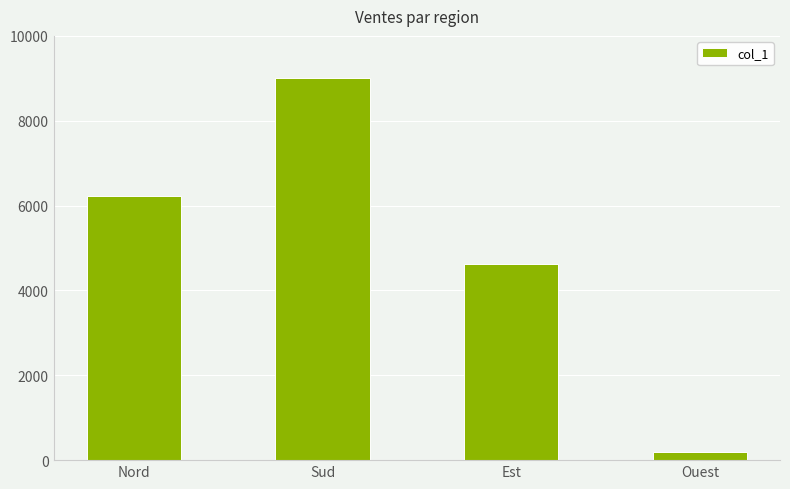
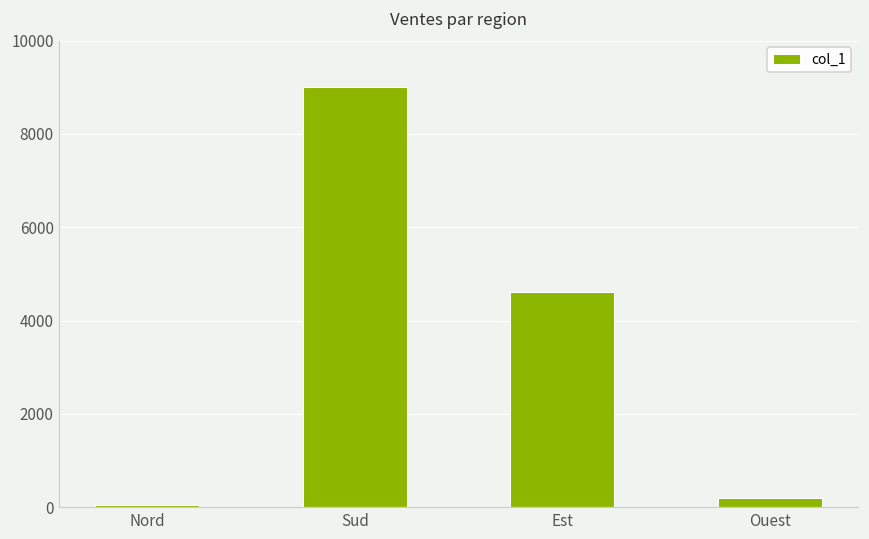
  {
-   "Nord": 6200,
+   "Nord": 0,
    "Sud": 9000,
    "Est": 4600,
    "Ouest": 200
  }
